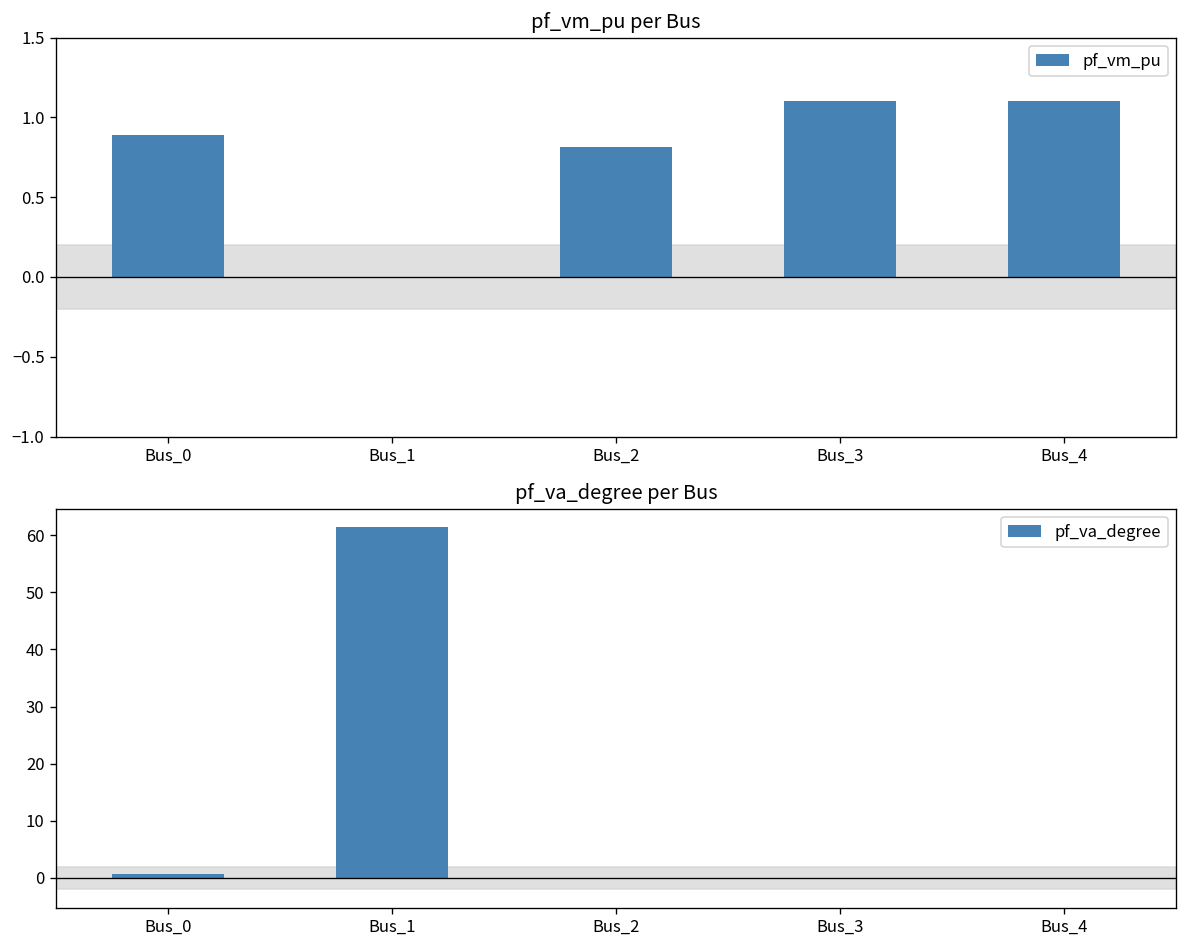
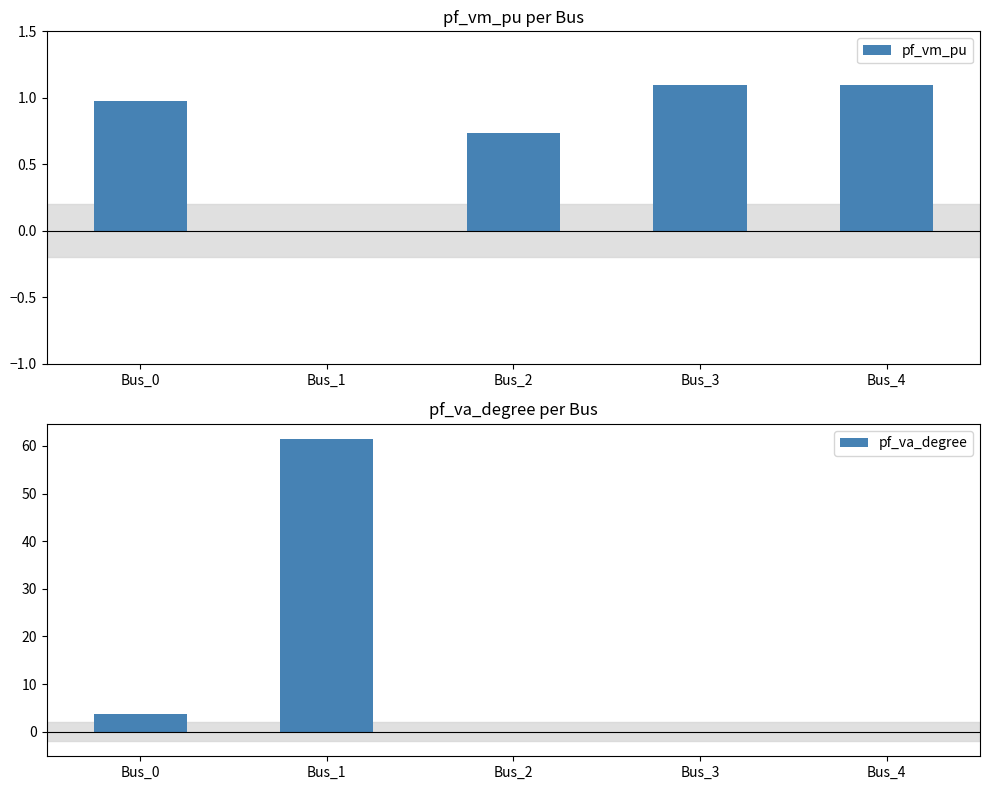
  {
    "pf_vm_pu per Bus": {
-     "Bus_0": 0.89,
+     "Bus_0": 0.98,
      "Bus_1": 0.00,
-     "Bus_2": 0.81,
+     "Bus_2": 0.73,
      "Bus_3": 1.10,
      "Bus_4": 1.10
    },
    "pf_va_degree per Bus": {
-     "Bus_0": 1,
+     "Bus_0": 4,
      "Bus_1": 61
    }
  }
